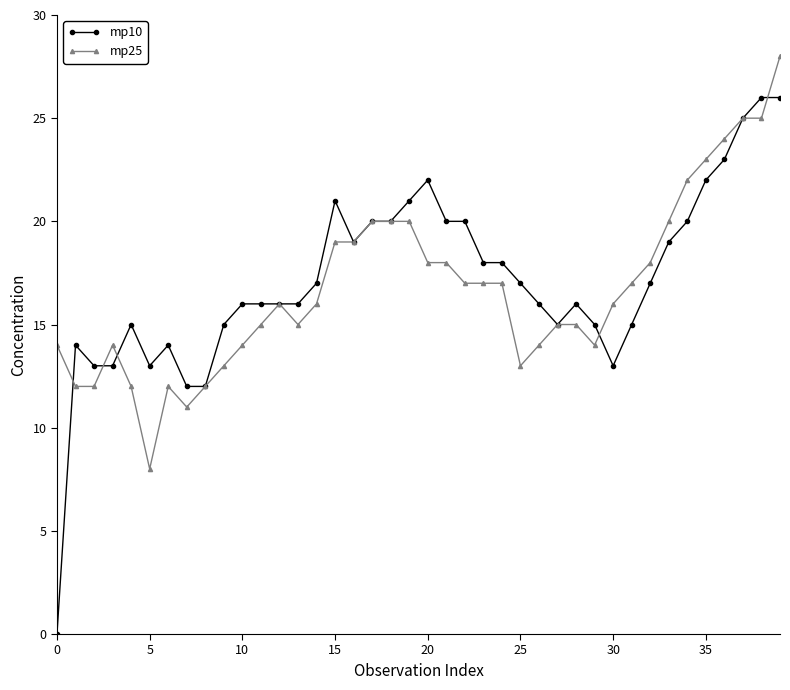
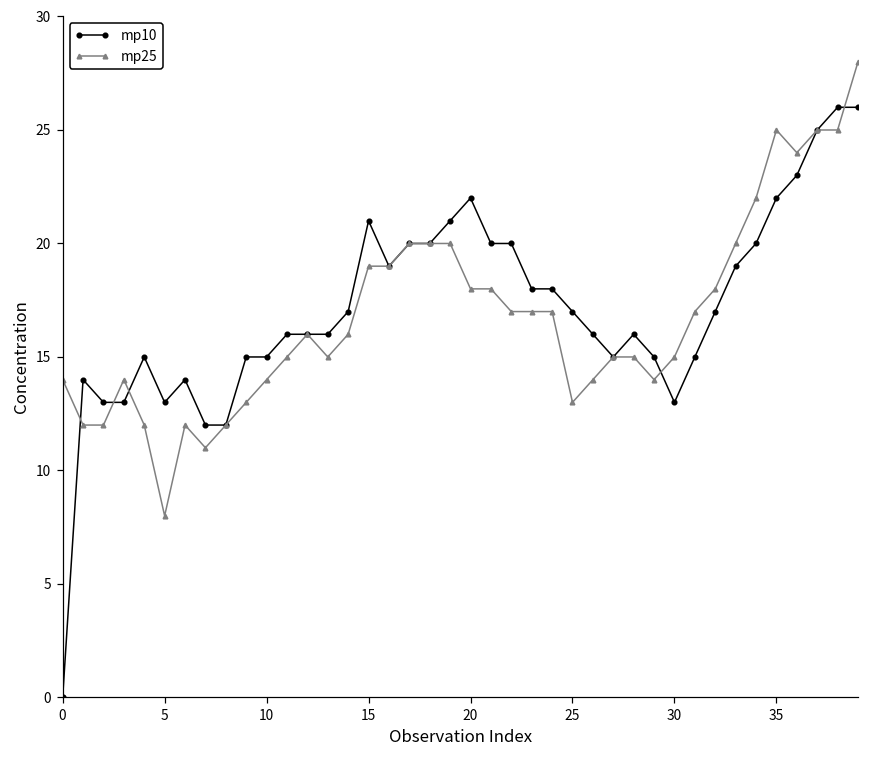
  {
    "mp10": {
      "0": 0,
      "5": 13,
-     "10": 16,
+     "10": 15,
      "15": 21,
      "20": 22,
      "25": 17,
      "30": 13,
      "35": 22
    },
    "mp25": {
      "0": 14,
      "5": 8,
      "10": 14,
      "15": 19,
      "20": 18,
      "25": 13,
-     "30": 16,
-     "35": 23
+     "30": 15,
+     "35": 25
    }
  }
